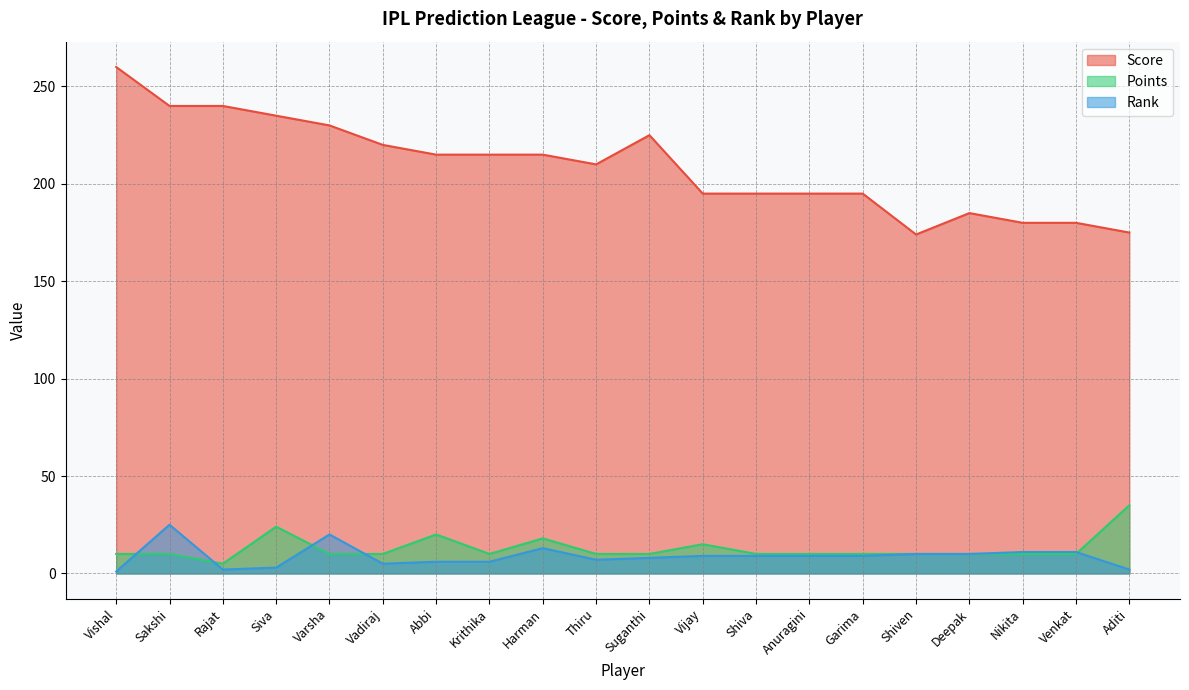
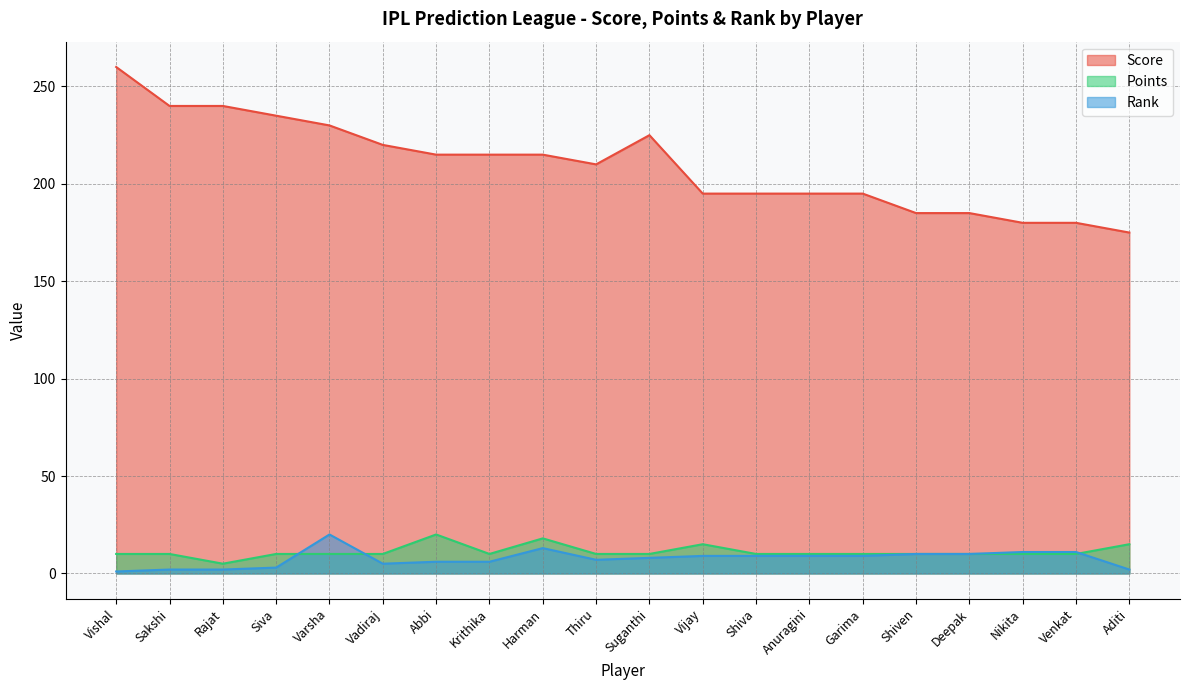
  {
    "Score": {
      "Vishal": 260,
      "Sakshi": 240,
      "Rajat": 240,
      "Siva": 235,
      "Varsha": 230,
      "Vadiraj": 220,
      "Abbi": 215,
      "Krithika": 215,
      "Harman": 215,
      "Thiru": 210,
      "Suganthi": 225,
      "Vijay": 195,
      "Shiva": 195,
      "Anuragini": 195,
      "Garima": 195,
-     "Shiven": 174,
+     "Shiven": 185,
      "Deepak": 185,
      "Nikita": 180,
      "Venkat": 180,
      "Aditi": 175
    },
    "Points": {
      "Vishal": 10,
      "Sakshi": 10,
      "Rajat": 5,
-     "Siva": 24,
+     "Siva": 10,
      "Varsha": 10,
      "Vadiraj": 10,
      "Abbi": 20,
      "Krithika": 10,
      "Harman": 18,
      "Thiru": 10,
      "Suganthi": 10,
      "Vijay": 15,
-     "Aditi": 35
+     "Aditi": 15
    },
    "Rank": {
      "Vishal": 1,
-     "Sakshi": 25,
+     "Sakshi": 2,
      "Rajat": 2,
      "Siva": 3,
      "Varsha": 20,
      "Vadiraj": 5,
      "Abbi": 6,
      "Krithika": 6,
      "Harman": 13,
      "Thiru": 7,
      "Suganthi": 8,
      "Vijay": 9,
      "Aditi": 2
    }
  }
